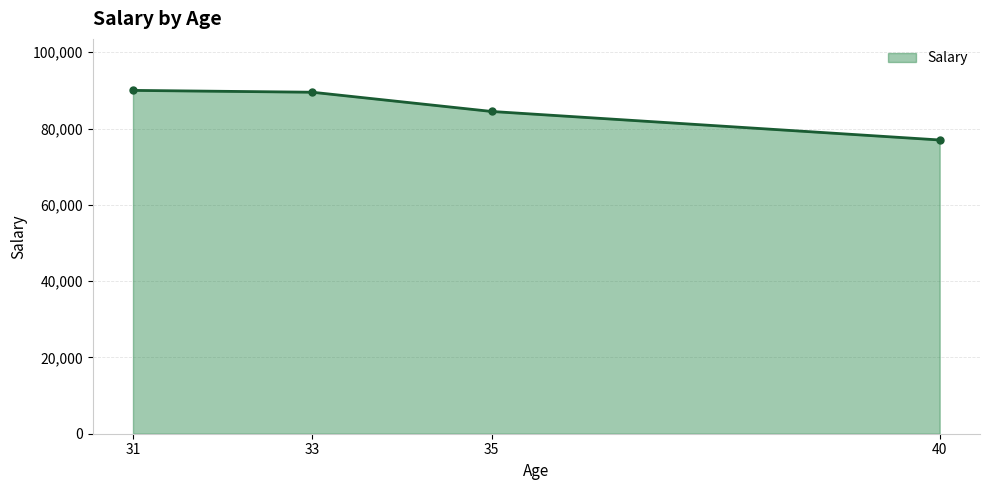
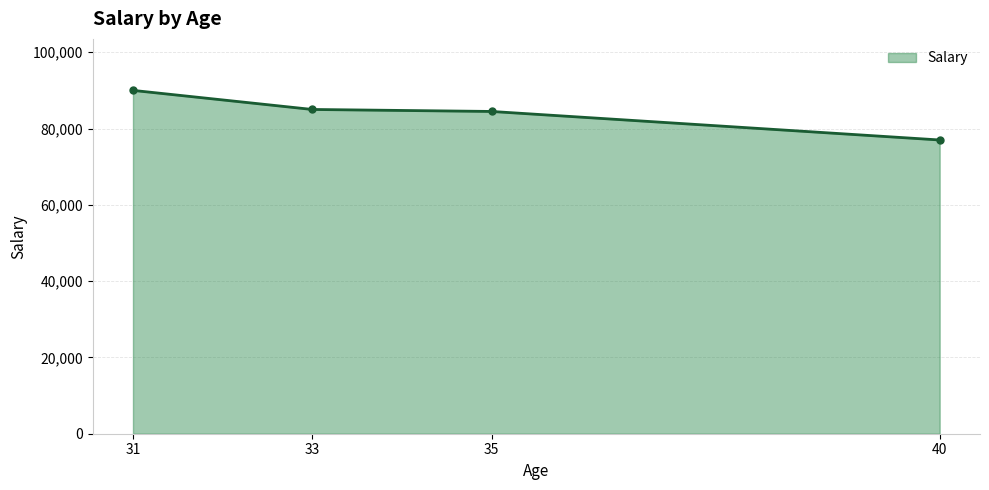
  {
    "31": "90,000",
-   "33": "90,000",
+   "33": "85,000",
    "35": "84,000",
    "40": "77,000"
  }
